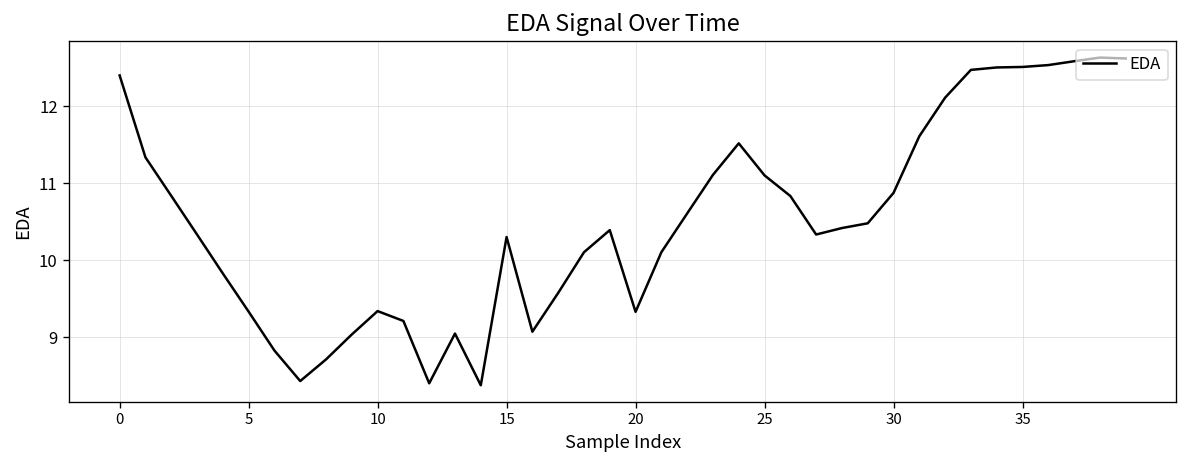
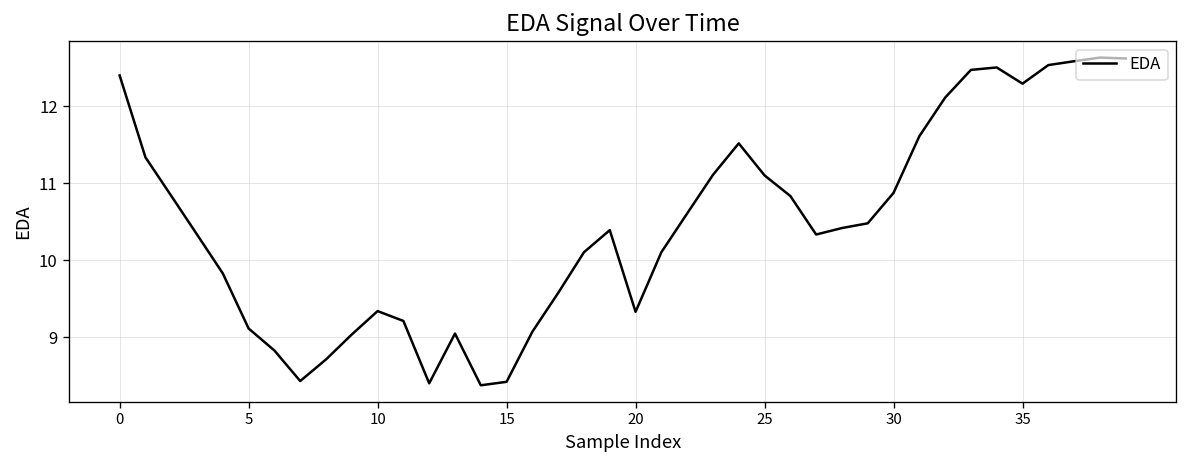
  {
    "0": 12.4,
-   "5": 9.3,
+   "5": 9.1,
    "10": 9.3,
-   "15": 10.3,
+   "15": 8.4,
    "20": 9.3,
    "25": 11.1,
    "30": 10.9,
-   "35": 12.5
+   "35": 12.3
  }
